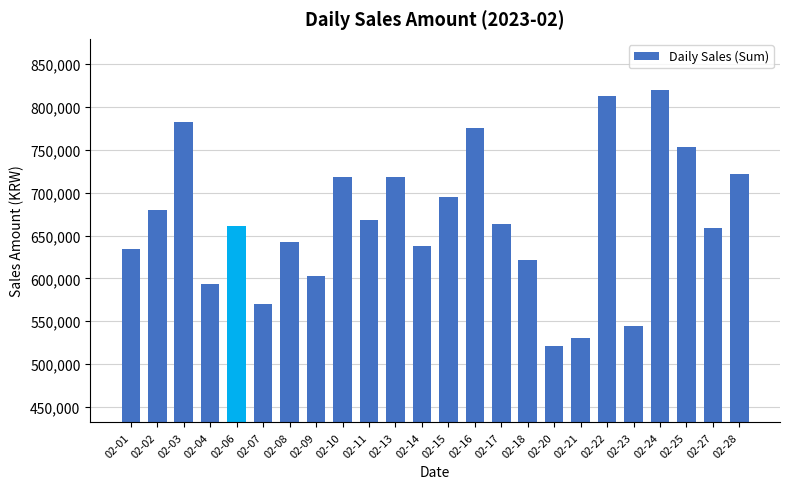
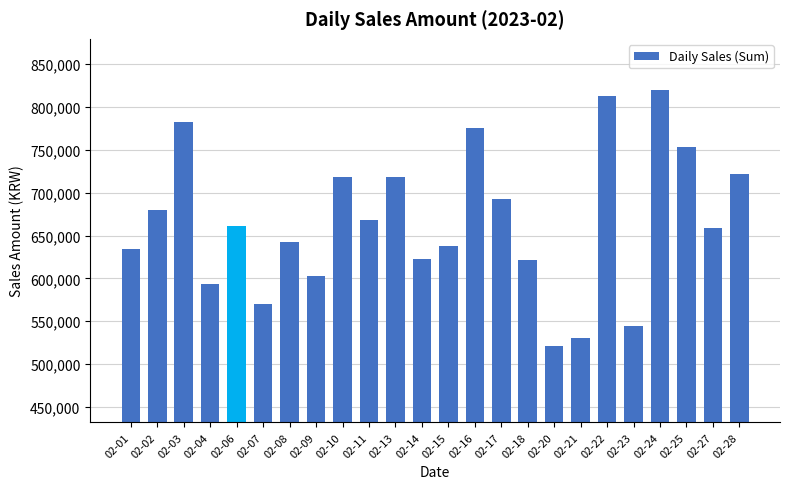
  {
    "02-01": "630,000",
    "02-02": "680,000",
    "02-03": "780,000",
    "02-04": "590,000",
    "02-06": "660,000",
    "02-07": "570,000",
    "02-08": "640,000",
    "02-09": "600,000",
    "02-10": "720,000",
    "02-11": "670,000",
    "02-13": "720,000",
-   "02-14": "640,000",
-   "02-15": "690,000",
+   "02-14": "620,000",
+   "02-15": "640,000",
    "02-16": "780,000",
-   "02-17": "660,000",
+   "02-17": "690,000",
    "02-18": "620,000",
    "02-20": "520,000",
    "02-21": "530,000",
    "02-22": "810,000",
    "02-23": "540,000",
    "02-24": "820,000",
    "02-25": "750,000",
    "02-27": "660,000",
    "02-28": "720,000"
  }
